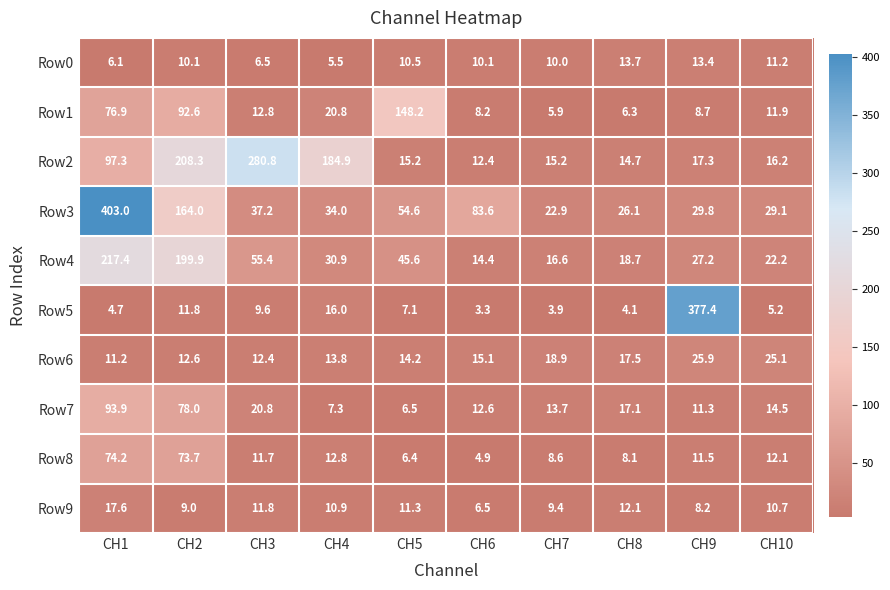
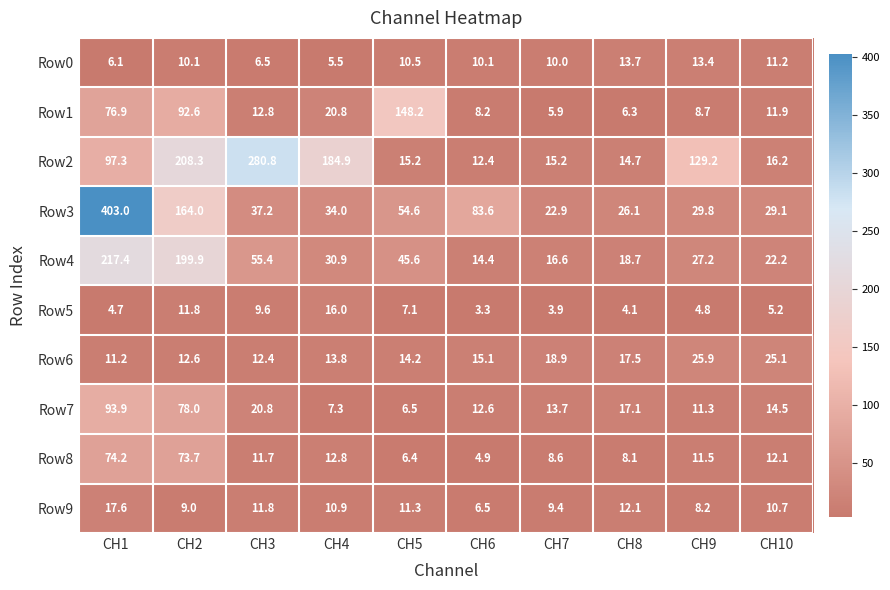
  {
    "Row0": {
      "CH1": 6.1,
      "CH2": 10.1,
      "CH3": 6.5,
      "CH4": 5.5,
      "CH5": 10.5,
      "CH6": 10.1,
      "CH7": 10.0,
      "CH8": 13.7,
      "CH9": 13.4,
      "CH10": 11.2
    },
    "Row1": {
      "CH1": 76.9,
      "CH2": 92.6,
      "CH3": 12.8,
      "CH4": 20.8,
      "CH5": 148.2,
      "CH6": 8.2,
      "CH7": 5.9,
      "CH8": 6.3,
      "CH9": 8.7,
      "CH10": 11.9
    },
    "Row2": {
      "CH1": 97.3,
      "CH3": 280.8,
      "CH5": 15.2,
      "CH6": 12.4,
      "CH7": 15.2,
      "CH8": 14.7,
-     "CH9": 17.3,
+     "CH9": 129.2,
      "CH10": 16.2
    },
    "Row3": {
      "CH1": 403.0,
      "CH2": 164.0,
      "CH3": 37.2,
      "CH4": 34.0,
      "CH5": 54.6,
      "CH6": 83.6,
      "CH7": 22.9,
      "CH8": 26.1,
      "CH9": 29.8,
      "CH10": 29.1
    },
    "Row4": {
      "CH3": 55.4,
      "CH4": 30.9,
      "CH5": 45.6,
      "CH6": 14.4,
      "CH7": 16.6,
      "CH8": 18.7,
      "CH9": 27.2,
      "CH10": 22.2
    },
    "Row5": {
      "CH1": 4.7,
      "CH2": 11.8,
      "CH3": 9.6,
      "CH4": 16.0,
      "CH5": 7.1,
      "CH6": 3.3,
      "CH7": 3.9,
      "CH8": 4.1,
-     "CH9": 377.4,
+     "CH9": 4.8,
      "CH10": 5.2
    },
    "Row6": {
      "CH1": 11.2,
      "CH2": 12.6,
      "CH3": 12.4,
      "CH4": 13.8,
      "CH5": 14.2,
      "CH6": 15.1,
      "CH7": 18.9,
      "CH8": 17.5,
      "CH9": 25.9,
      "CH10": 25.1
    },
    "Row7": {
      "CH1": 93.9,
      "CH2": 78.0,
      "CH3": 20.8,
      "CH4": 7.3,
      "CH5": 6.5,
      "CH6": 12.6,
      "CH7": 13.7,
      "CH8": 17.1,
      "CH9": 11.3,
      "CH10": 14.5
    },
    "Row8": {
      "CH1": 74.2,
      "CH2": 73.7,
      "CH3": 11.7,
      "CH4": 12.8,
      "CH5": 6.4,
      "CH6": 4.9,
      "CH7": 8.6,
      "CH8": 8.1,
      "CH9": 11.5,
      "CH10": 12.1
    },
    "Row9": {
      "CH1": 17.6,
      "CH2": 9.0,
      "CH3": 11.8,
      "CH4": 10.9,
      "CH5": 11.3,
      "CH6": 6.5,
      "CH7": 9.4,
      "CH8": 12.1,
      "CH9": 8.2,
      "CH10": 10.7
    }
  }
